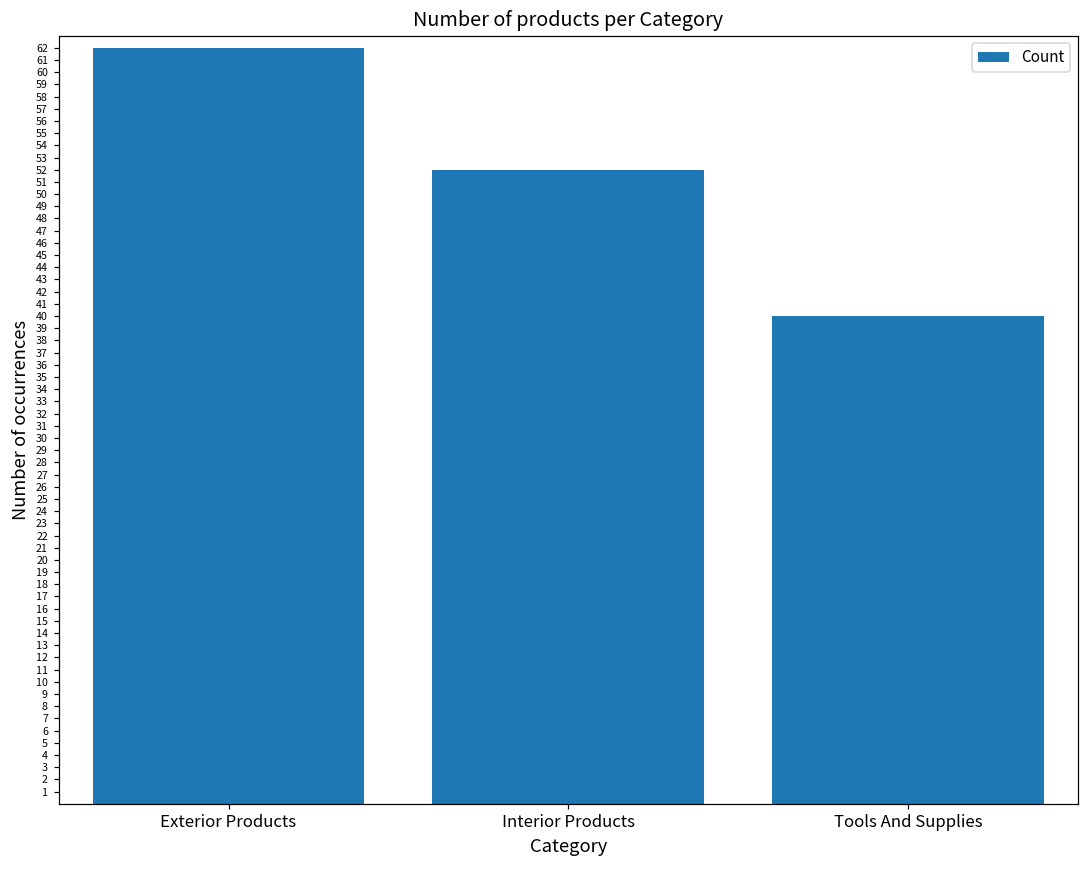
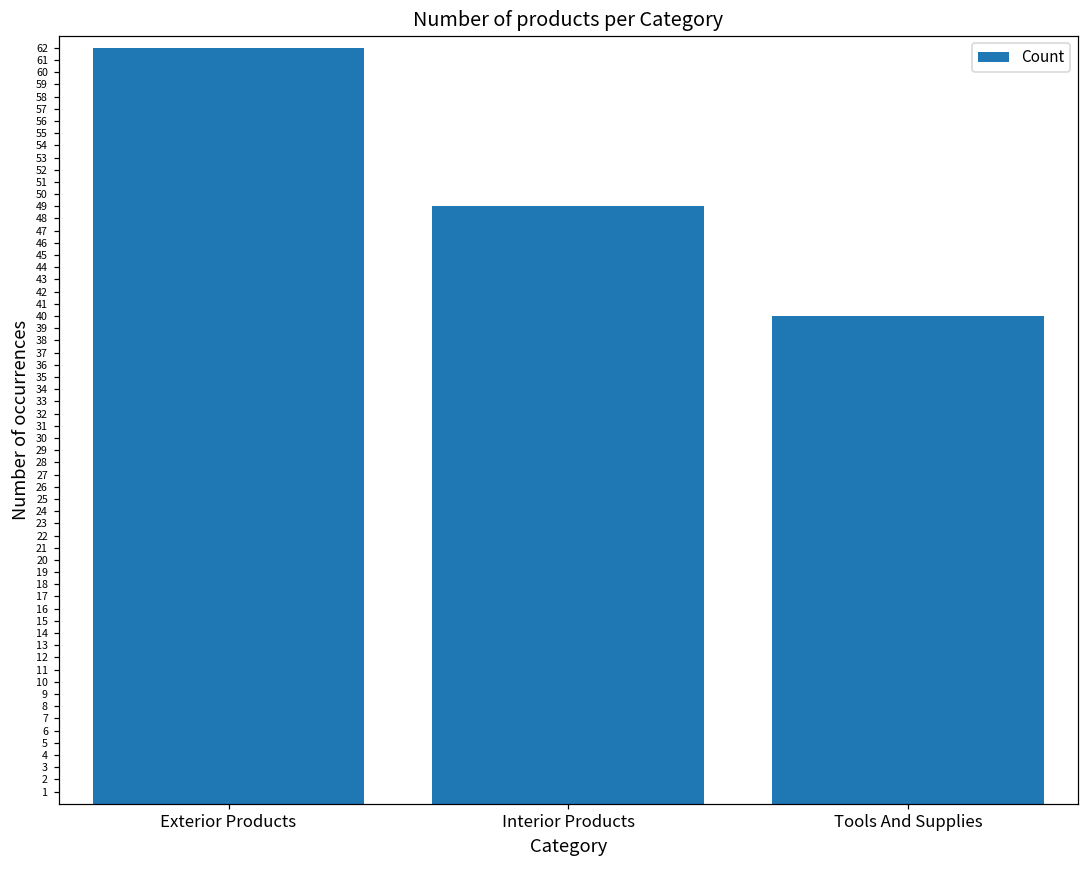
  {
    "Exterior Products": 62,
-   "Interior Products": 52,
+   "Interior Products": 49,
    "Tools And Supplies": 40
  }
